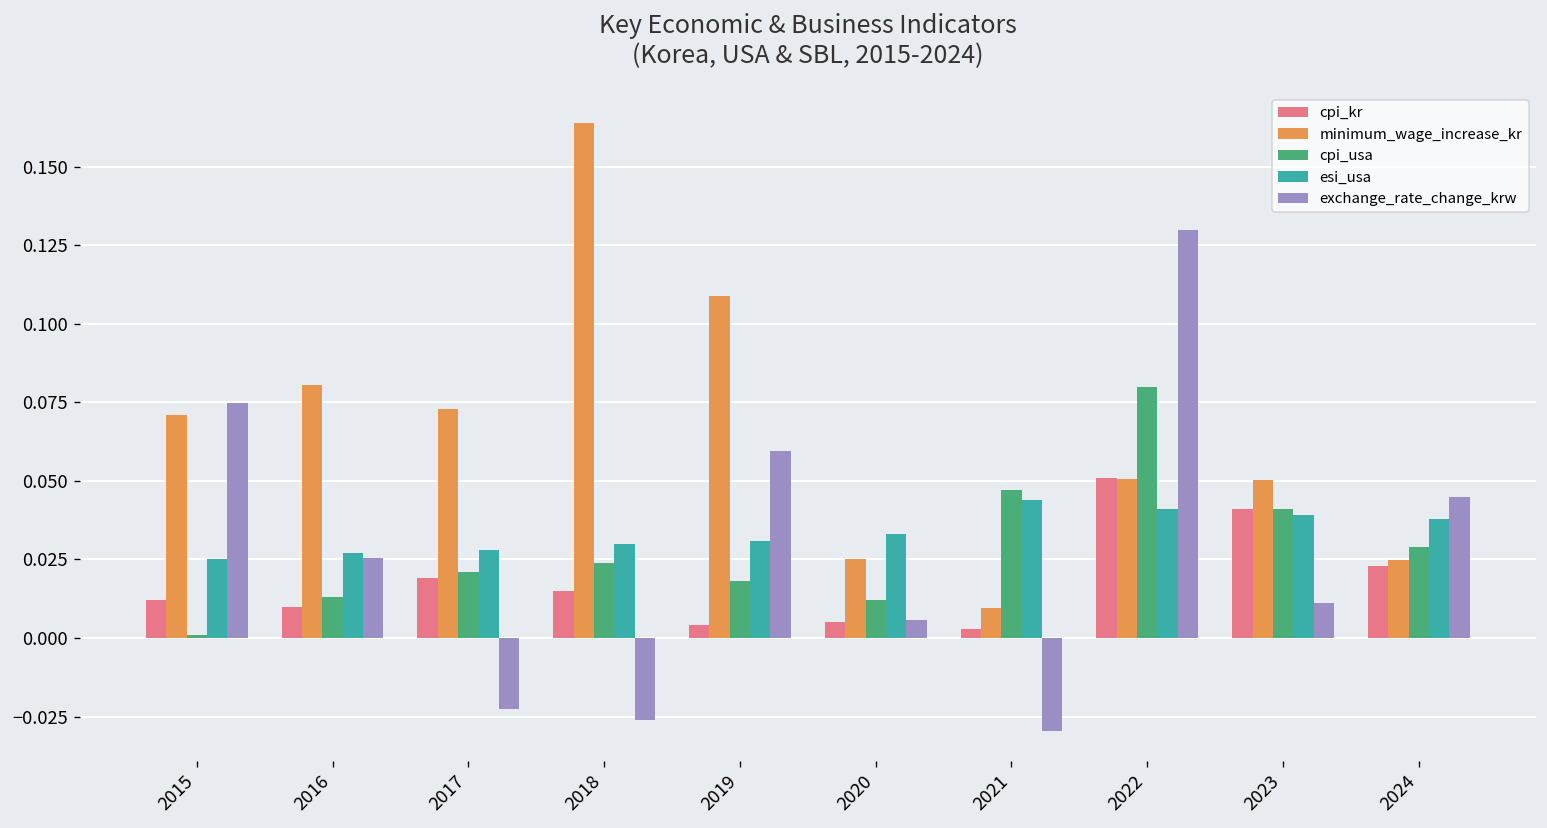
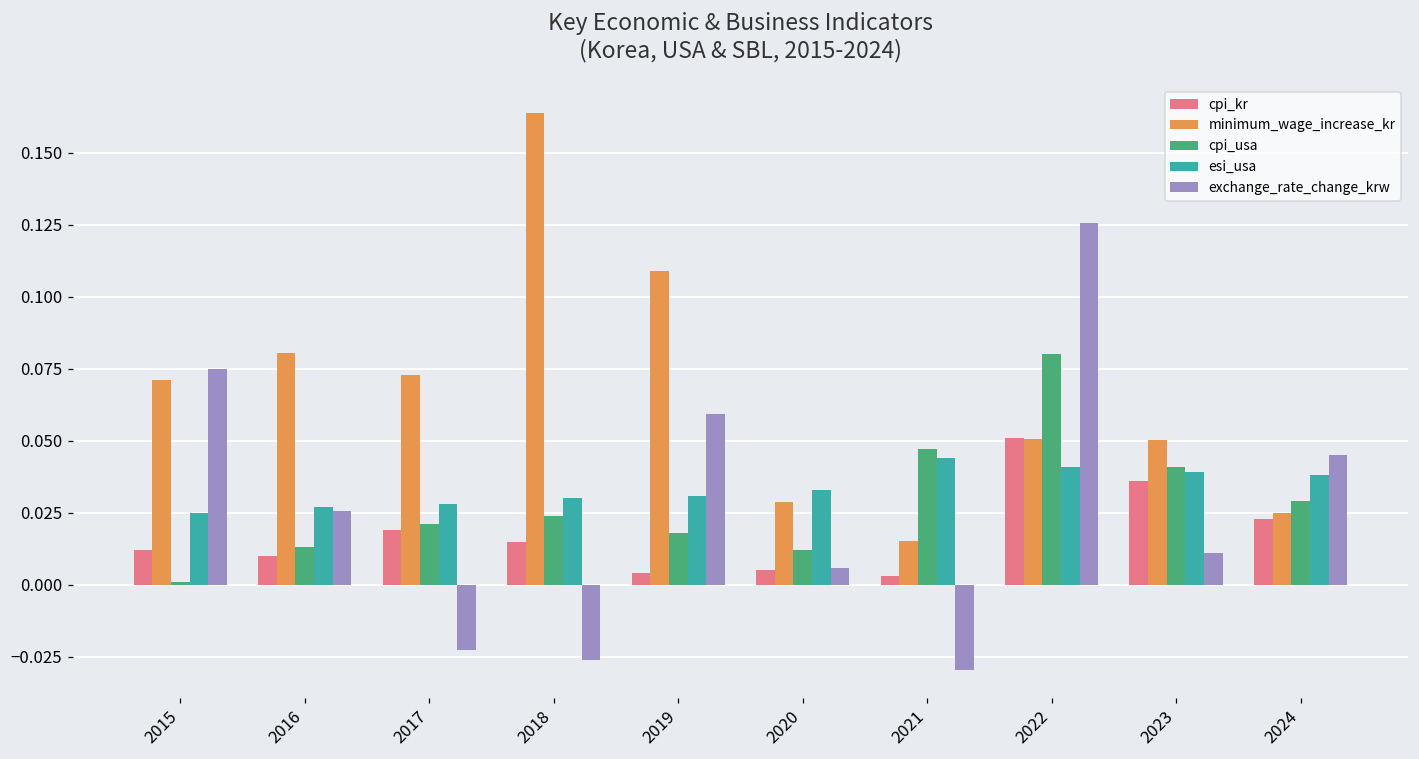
  {
    "cpi_kr": {
      "2015": 0.012,
      "2016": 0.010,
      "2017": 0.019,
      "2018": 0.015,
      "2019": 0.004,
      "2020": 0.005,
      "2021": 0.003,
      "2022": 0.051,
-     "2023": 0.041,
+     "2023": 0.036,
      "2024": 0.023
    },
    "minimum_wage_increase_kr": {
      "2015": 0.071,
      "2016": 0.081,
      "2017": 0.073,
      "2018": 0.164,
      "2019": 0.109,
-     "2020": 0.025,
-     "2021": 0.010,
+     "2020": 0.029,
+     "2021": 0.015,
      "2022": 0.051,
      "2023": 0.050,
      "2024": 0.025
    },
    "exchange_rate_change_krw": {
      "2015": 0.075,
      "2016": 0.026,
      "2017": -0.023,
      "2018": -0.026,
      "2019": 0.059,
      "2020": 0.006,
      "2021": -0.030,
-     "2022": 0.130,
+     "2022": 0.126,
      "2023": 0.011,
      "2024": 0.045
    }
  }
